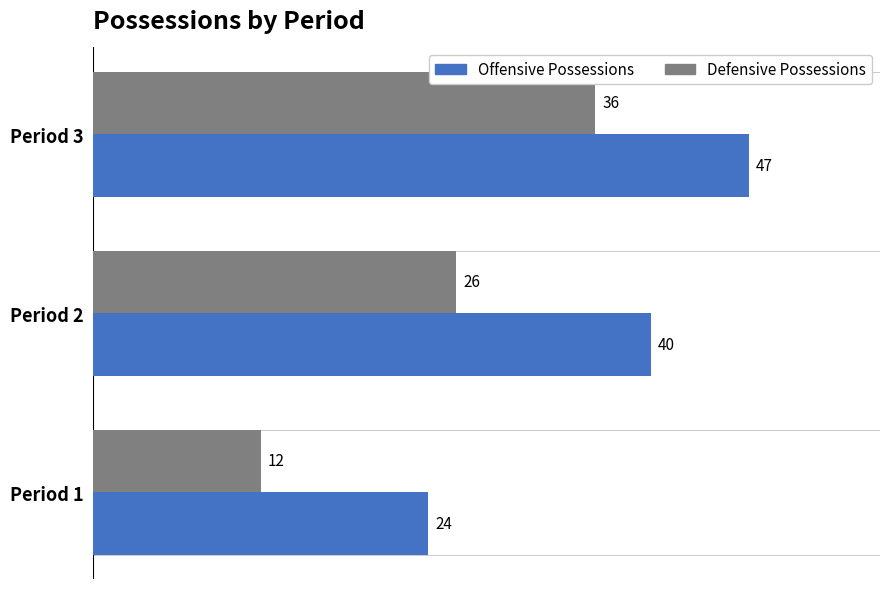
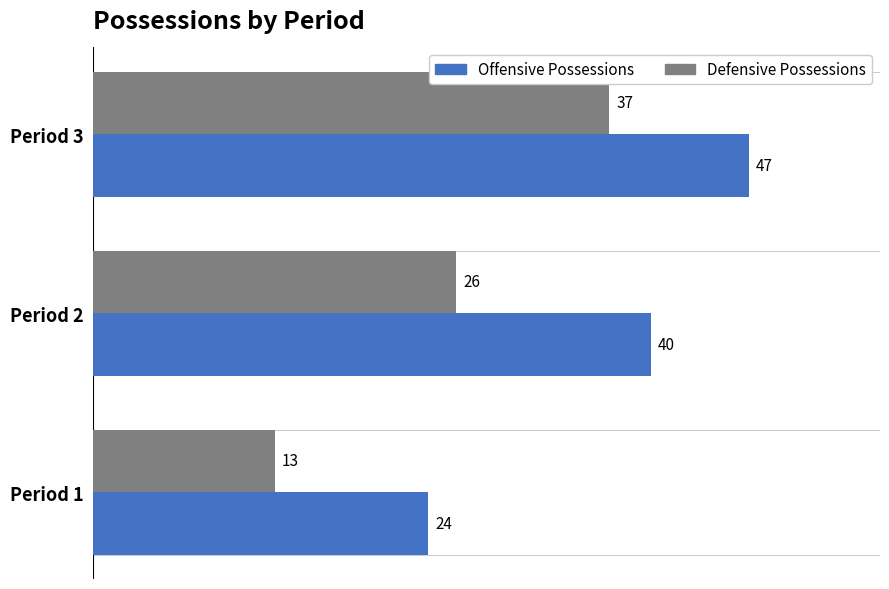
  {
    "Offensive Possessions": {
      "Period 3": 47,
      "Period 2": 40,
      "Period 1": 24
    },
    "Defensive Possessions": {
-     "Period 3": 36,
+     "Period 3": 37,
      "Period 2": 26,
-     "Period 1": 12
+     "Period 1": 13
    }
  }
